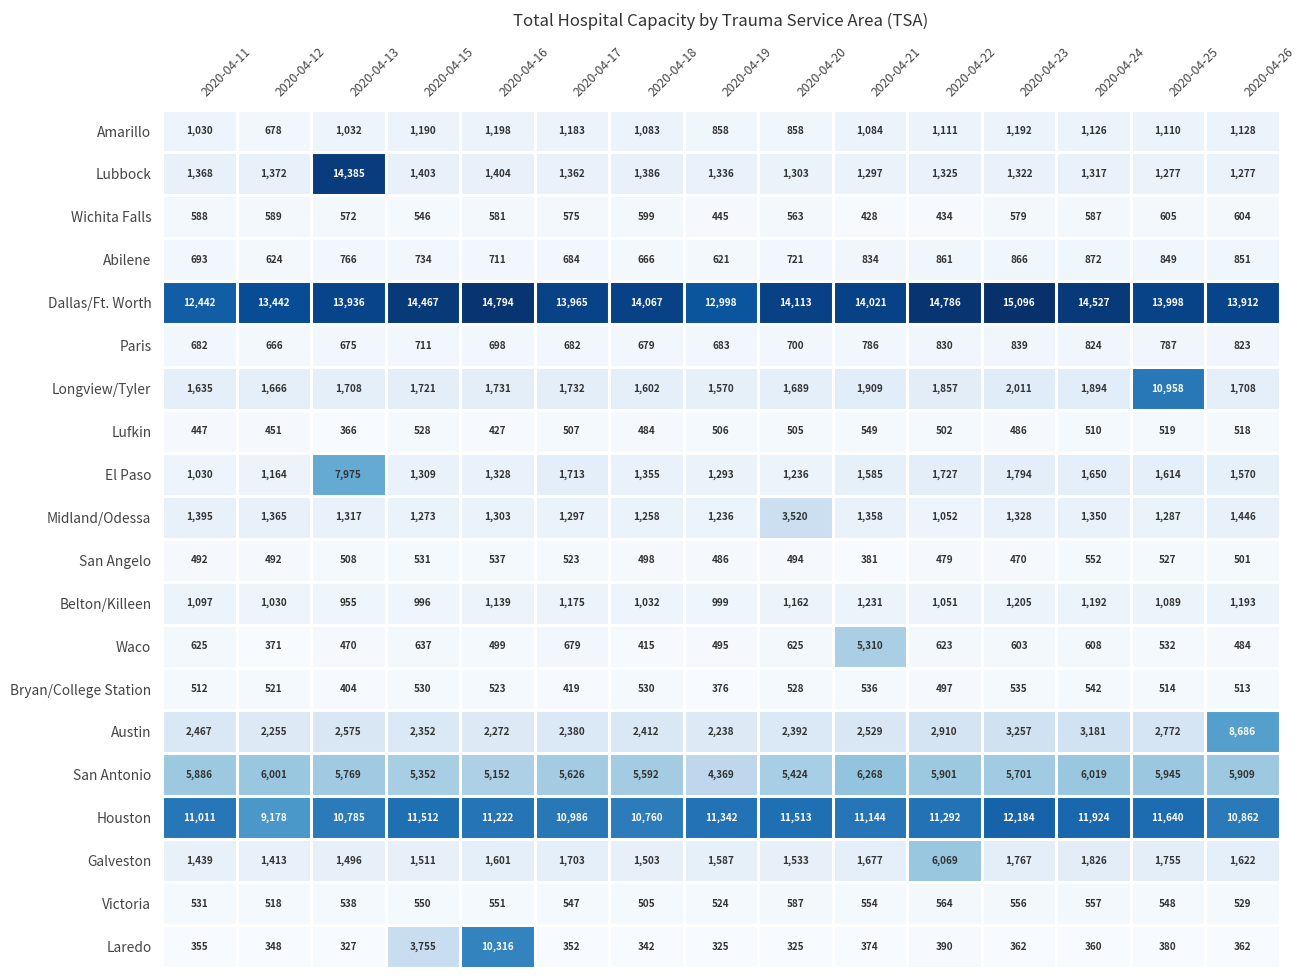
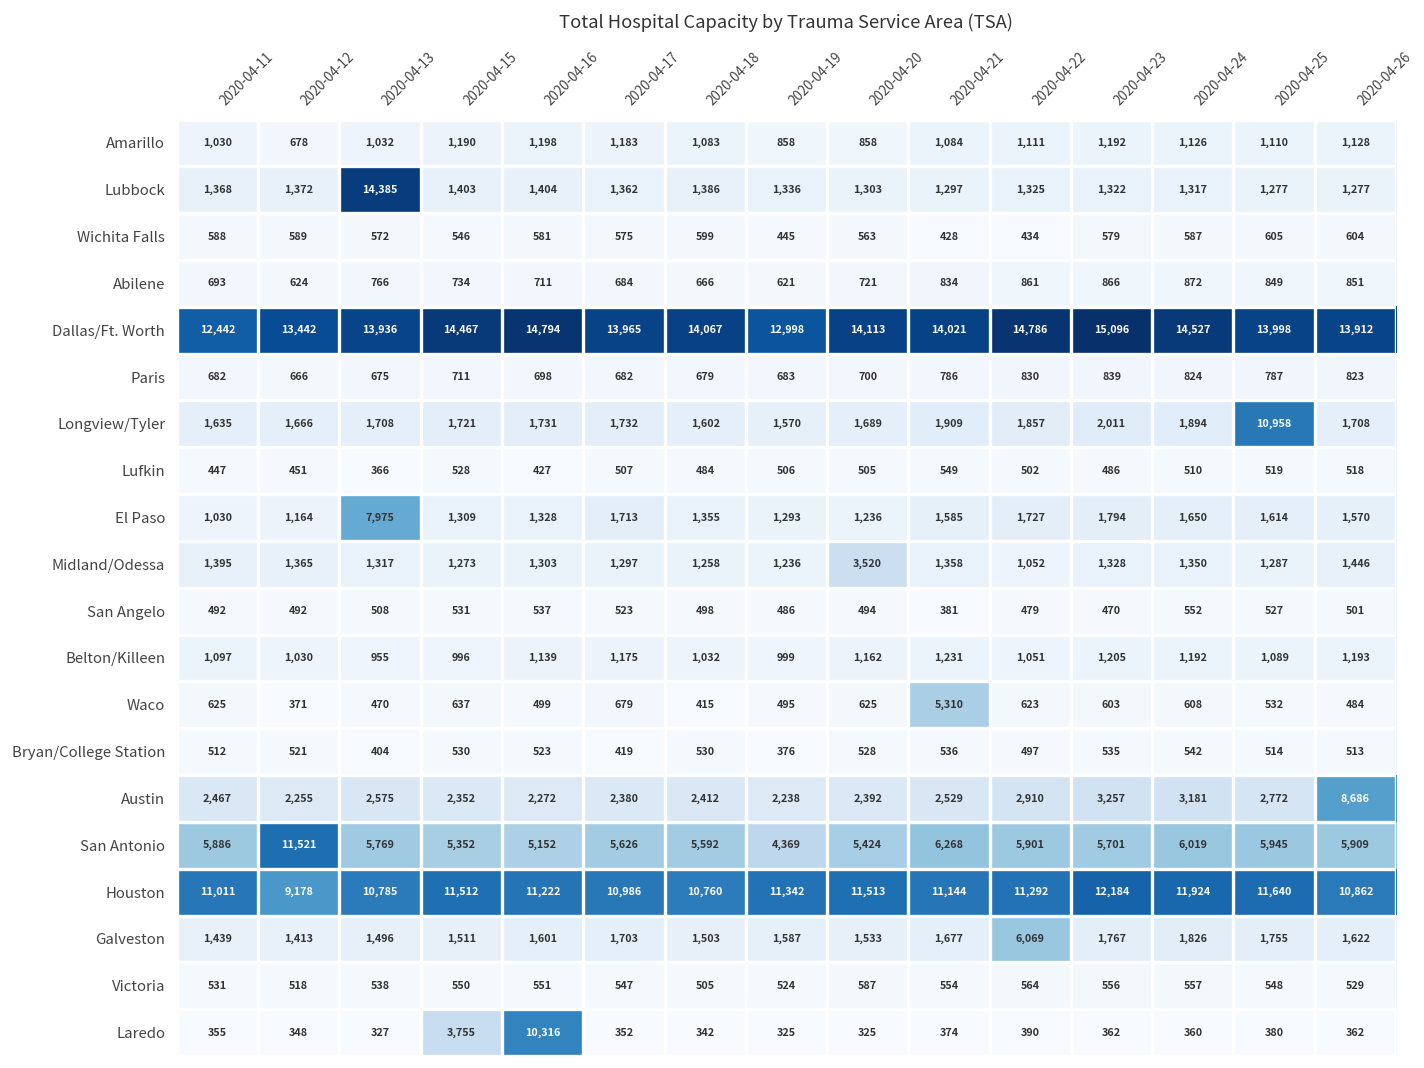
  {
    "San Antonio": {
      "2020-04-11": "5,886",
-     "2020-04-12": "6,001",
+     "2020-04-12": "11,521",
      "2020-04-13": "5,769",
      "2020-04-15": "5,352",
      "2020-04-16": "5,152",
      "2020-04-17": "5,626",
      "2020-04-18": "5,592",
      "2020-04-19": "4,369",
      "2020-04-20": "5,424",
      "2020-04-21": "6,268",
      "2020-04-22": "5,901",
      "2020-04-23": "5,701",
      "2020-04-24": "6,019",
      "2020-04-25": "5,945",
      "2020-04-26": "5,909"
    }
  }
